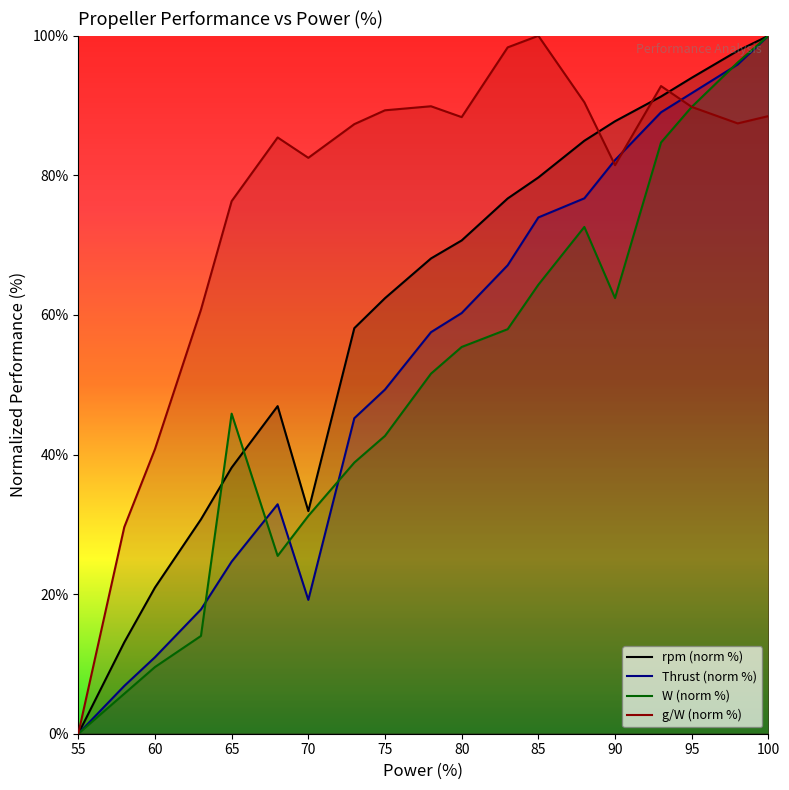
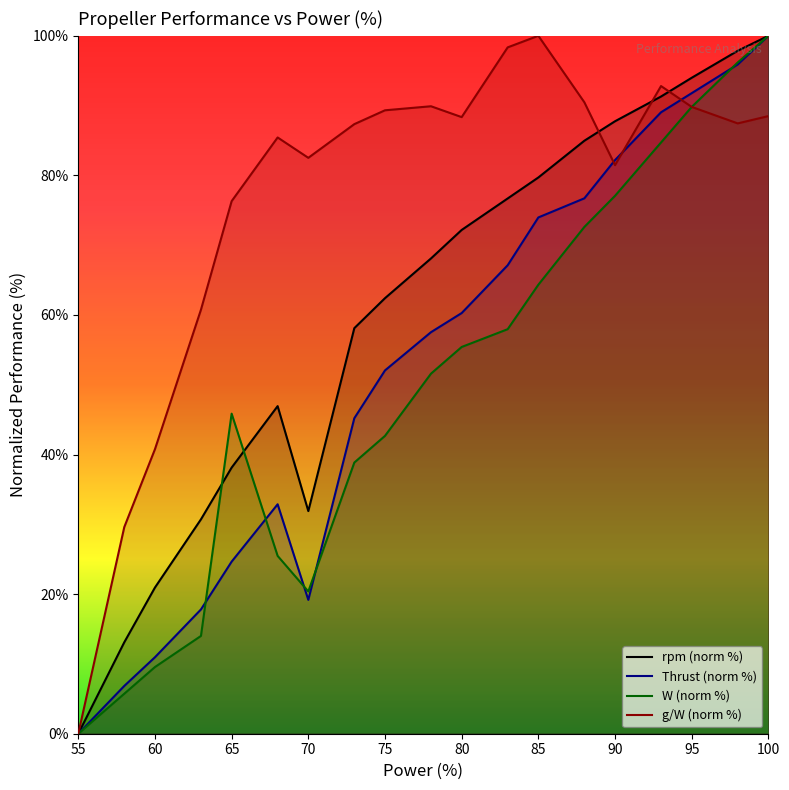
  {
    "rpm (norm %)": {
      "60": "21%",
      "65": "38%",
      "70": "32%",
      "75": "62%",
-     "80": "71%",
+     "80": "72%",
      "85": "80%",
      "90": "88%",
      "95": "94%"
    },
    "Thrust (norm %)": {
      "60": "11%",
      "65": "25%",
      "70": "19%",
-     "75": "49%",
+     "75": "52%",
      "80": "60%",
      "85": "74%",
      "90": "82%",
      "95": "92%"
    },
    "W (norm %)": {
      "60": "10%",
      "65": "46%",
-     "70": "31%",
+     "70": "20%",
      "75": "43%",
      "80": "55%",
      "85": "64%",
-     "90": "62%"
+     "90": "77%"
    },
    "g/W (norm %)": {
      "60": "41%",
      "65": "76%",
      "70": "83%",
      "75": "89%",
      "80": "88%",
      "85": "100%",
      "90": "81%",
      "100": "88%"
    }
  }
